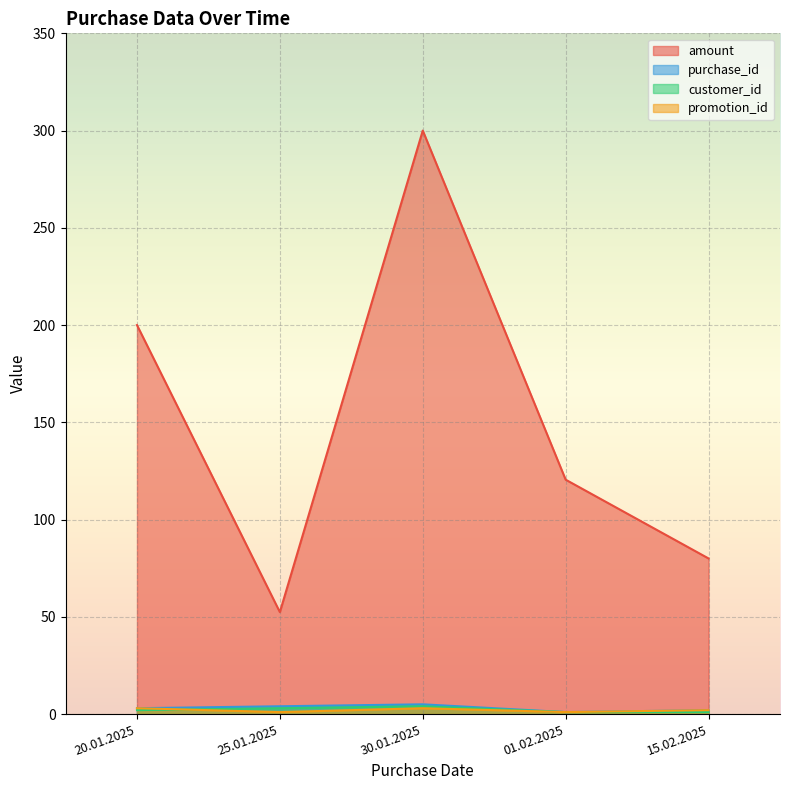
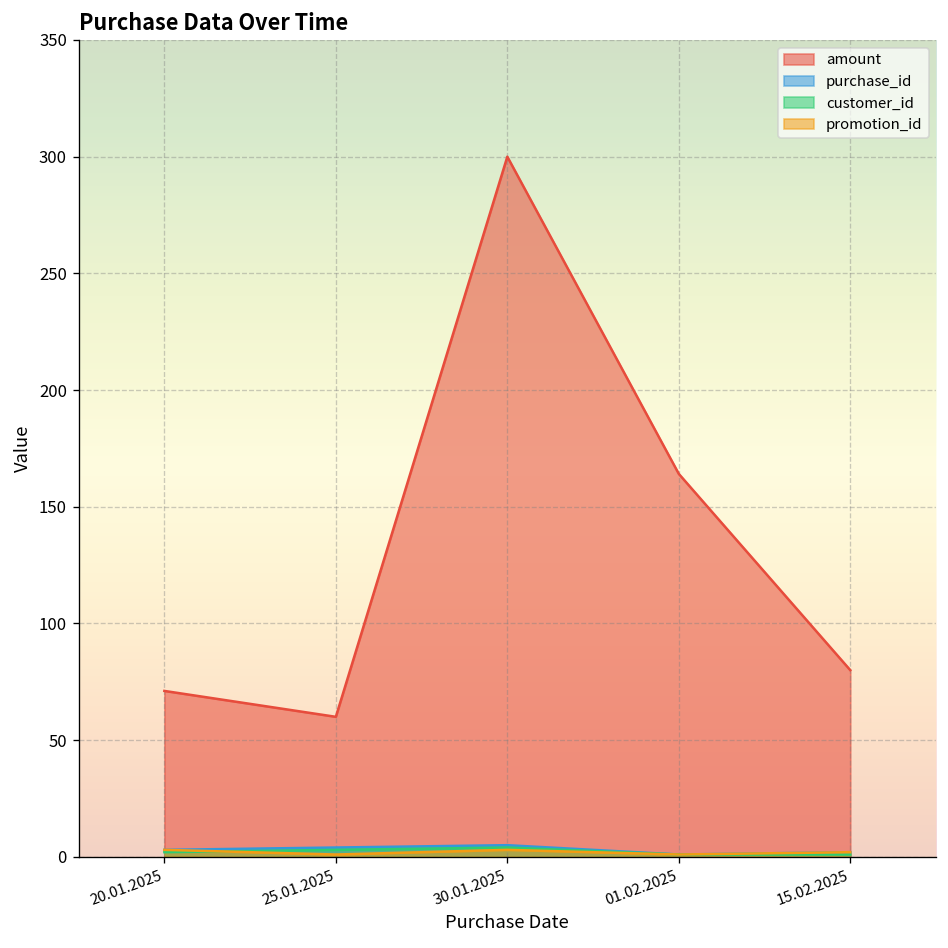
  {
    "amount": {
-     "20.01.2025": 200,
-     "25.01.2025": 52,
+     "20.01.2025": 71,
+     "25.01.2025": 60,
      "30.01.2025": 300,
-     "01.02.2025": 121,
+     "01.02.2025": 164,
      "15.02.2025": 80
    },
    "promotion_id": {
      "25.01.2025": 1
    }
  }
